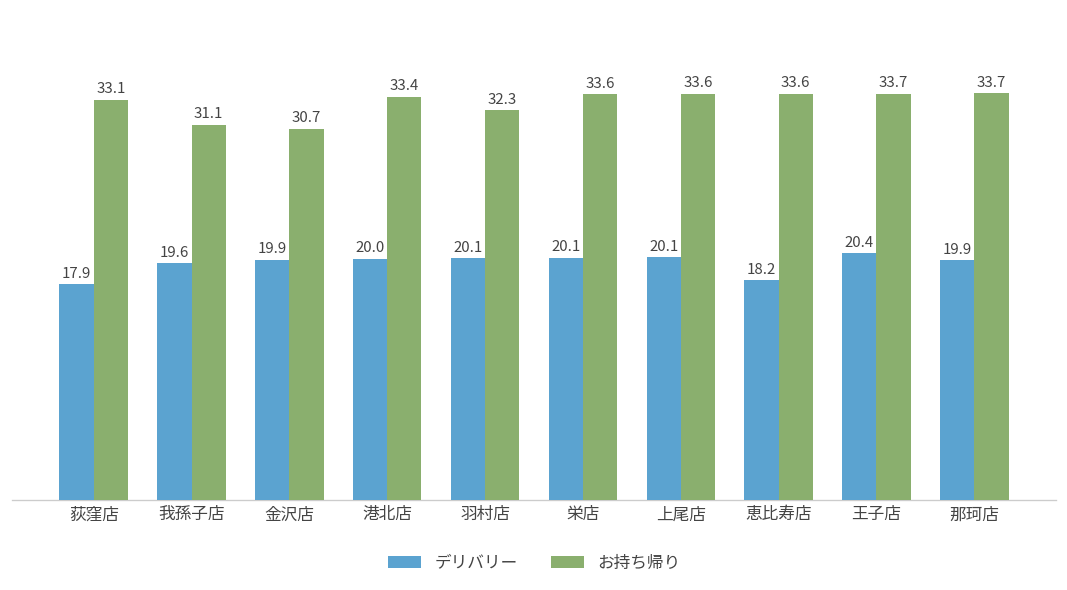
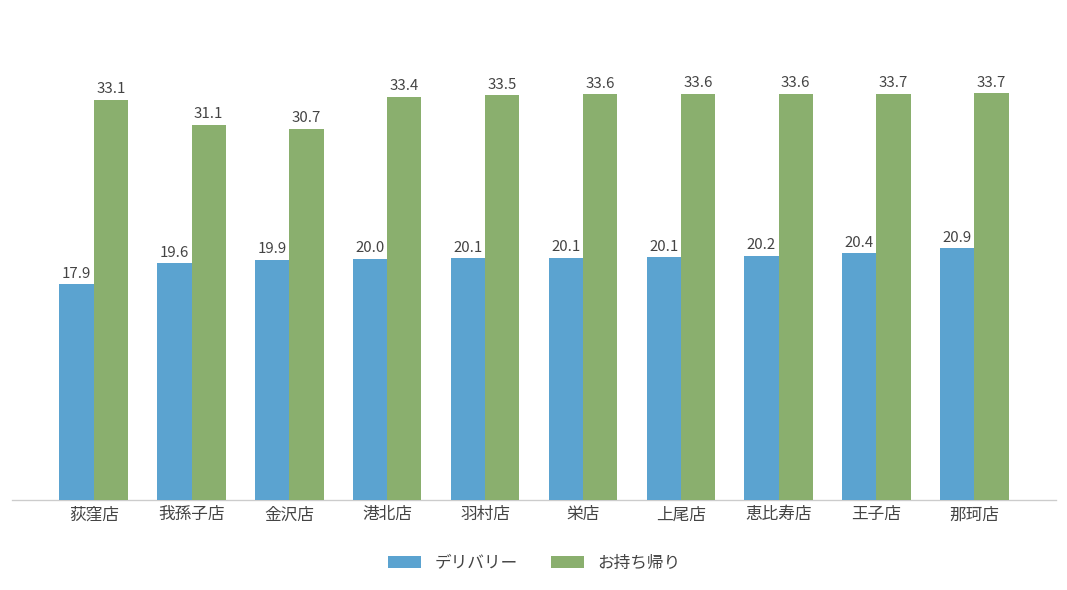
  {
    "デリバリー": {
      "荻窪店": 17.9,
      "我孫子店": 19.6,
      "金沢店": 19.9,
      "港北店": 20.0,
      "羽村店": 20.1,
      "栄店": 20.1,
      "上尾店": 20.1,
-     "恵比寿店": 18.2,
+     "恵比寿店": 20.2,
      "王子店": 20.4,
-     "那珂店": 19.9
+     "那珂店": 20.9
    },
    "お持ち帰り": {
      "荻窪店": 33.1,
      "我孫子店": 31.1,
      "金沢店": 30.7,
      "港北店": 33.4,
-     "羽村店": 32.3,
+     "羽村店": 33.5,
      "栄店": 33.6,
      "上尾店": 33.6,
      "恵比寿店": 33.6,
      "王子店": 33.7,
      "那珂店": 33.7
    }
  }
